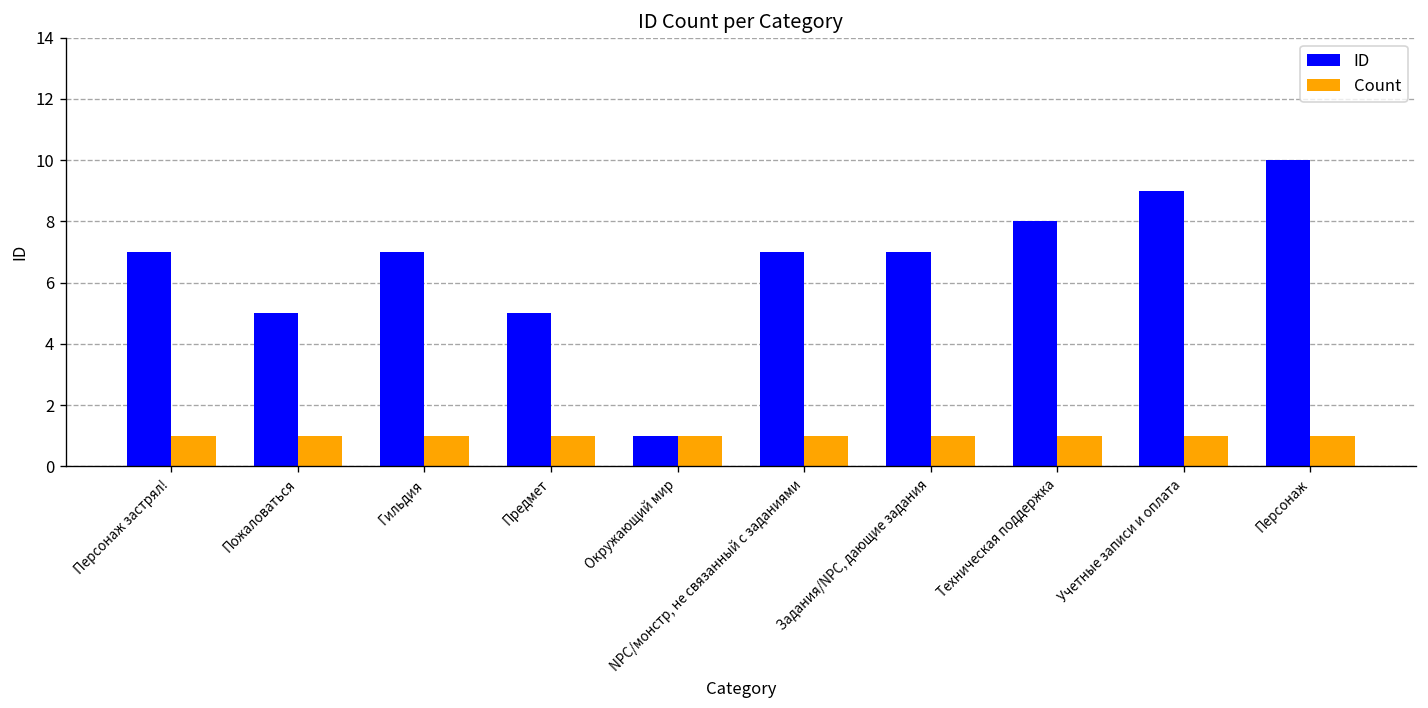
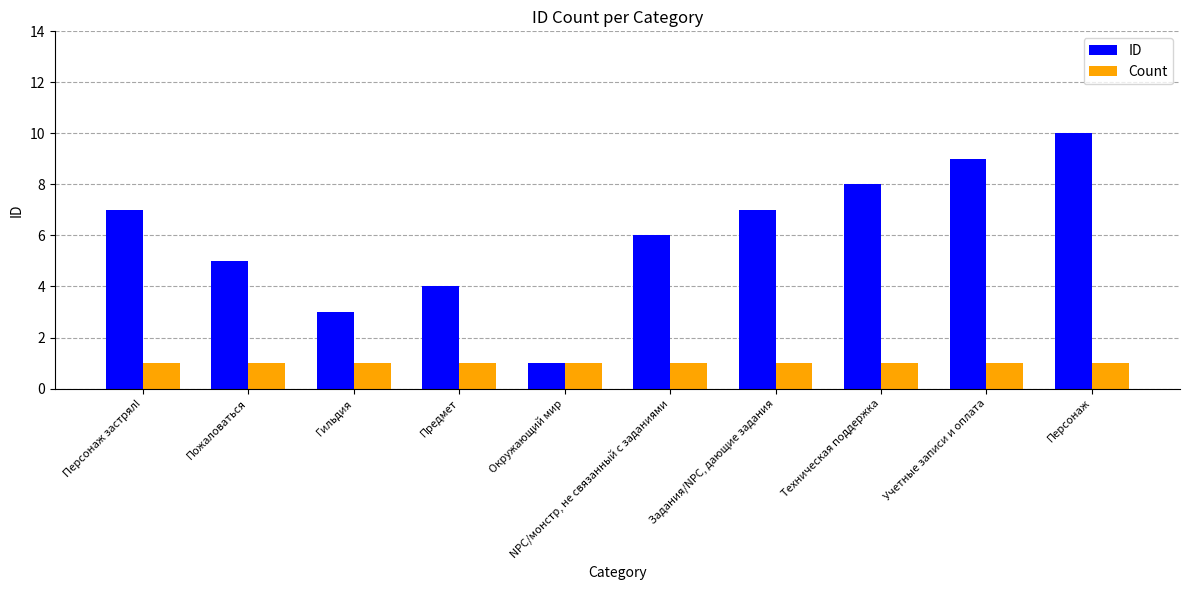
  {
    "ID": {
      "Персонаж застрял!": 7,
      "Пожаловаться": 5,
-     "Гильдия": 7,
-     "Предмет": 5,
+     "Гильдия": 3,
+     "Предмет": 4,
      "Окружающий мир": 1,
-     "NPC/монстр, не связанный с заданиями": 7,
+     "NPC/монстр, не связанный с заданиями": 6,
      "Задания/NPC, дающие задания": 7,
      "Техническая поддержка": 8,
      "Учетные записи и оплата": 9,
      "Персонаж": 10
    },
    "Count": {
      "Персонаж застрял!": 1,
      "Пожаловаться": 1,
      "Гильдия": 1,
      "Предмет": 1,
      "Окружающий мир": 1,
      "NPC/монстр, не связанный с заданиями": 1,
      "Задания/NPC, дающие задания": 1,
      "Техническая поддержка": 1,
      "Учетные записи и оплата": 1,
      "Персонаж": 1
    }
  }
